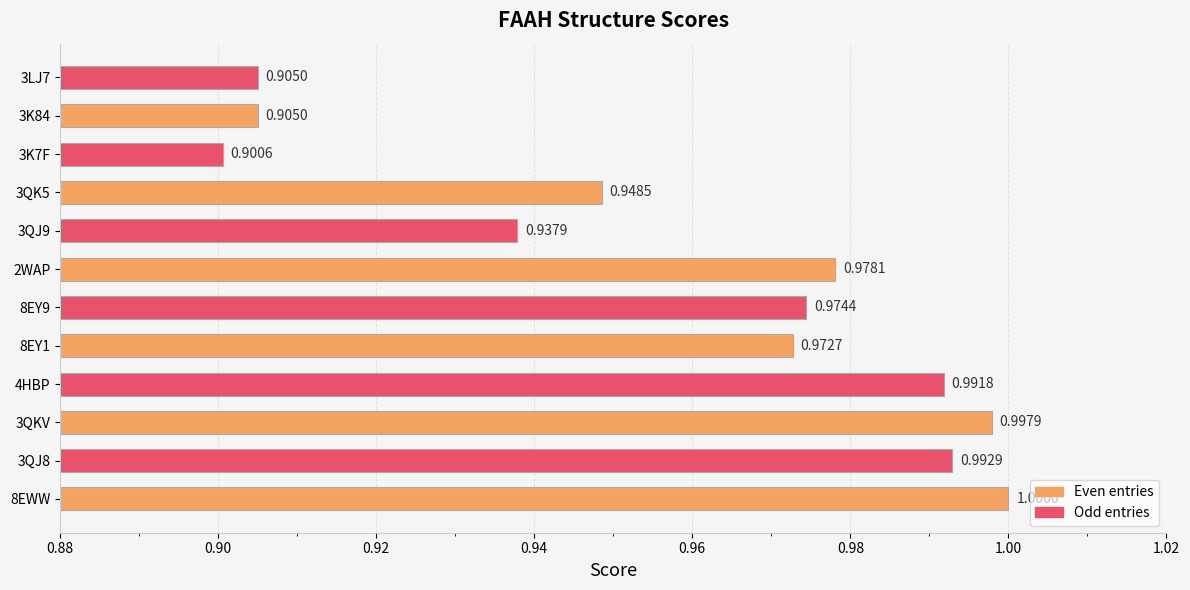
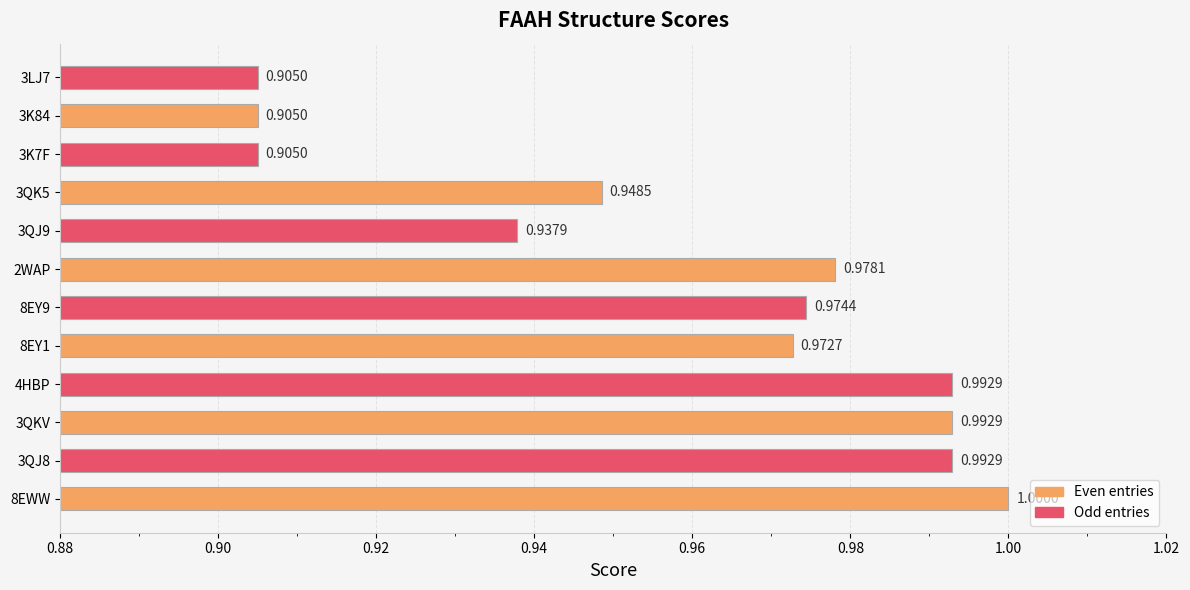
  {
    "3LJ7": 0.9050,
    "3K84": 0.9050,
-   "3K7F": 0.9006,
+   "3K7F": 0.9050,
    "3QK5": 0.9485,
    "3QJ9": 0.9379,
    "2WAP": 0.9781,
    "8EY9": 0.9744,
    "8EY1": 0.9727,
-   "4HBP": 0.9918,
-   "3QKV": 0.9979,
+   "4HBP": 0.9929,
+   "3QKV": 0.9929,
    "3QJ8": 0.9929
  }
